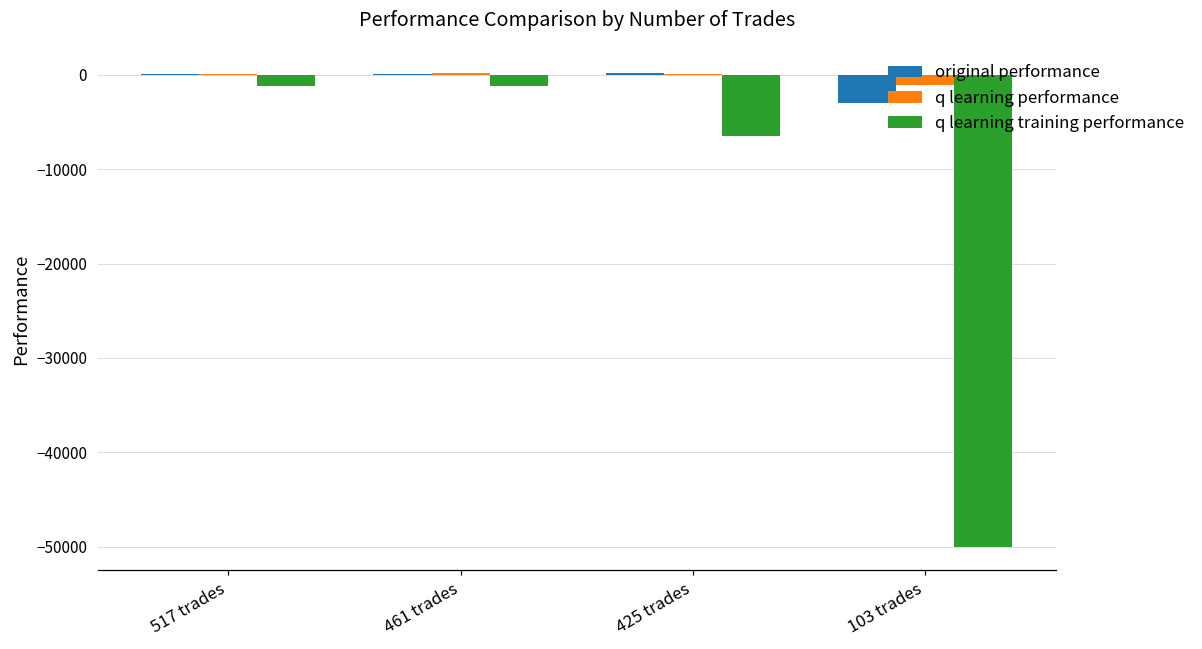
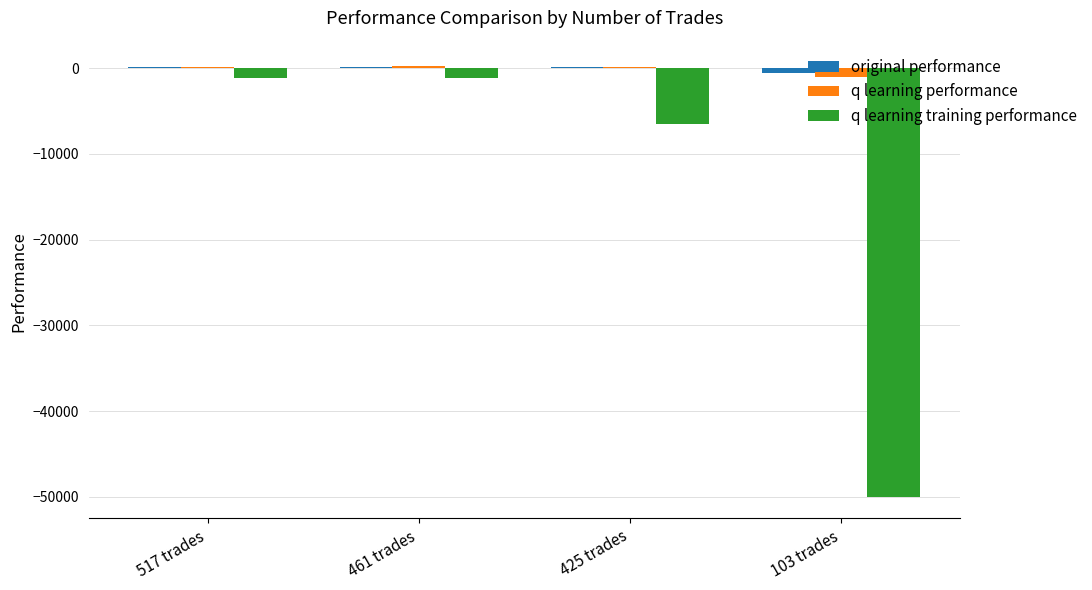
  {
    "original performance": {
-     "103 trades": -3000
+     "103 trades": -1000
    },
    "q learning performance": {
      "103 trades": -1000
    },
    "q learning training performance": {
      "517 trades": -1000,
      "461 trades": -1000,
      "425 trades": -6000,
      "103 trades": -50000
    }
  }
